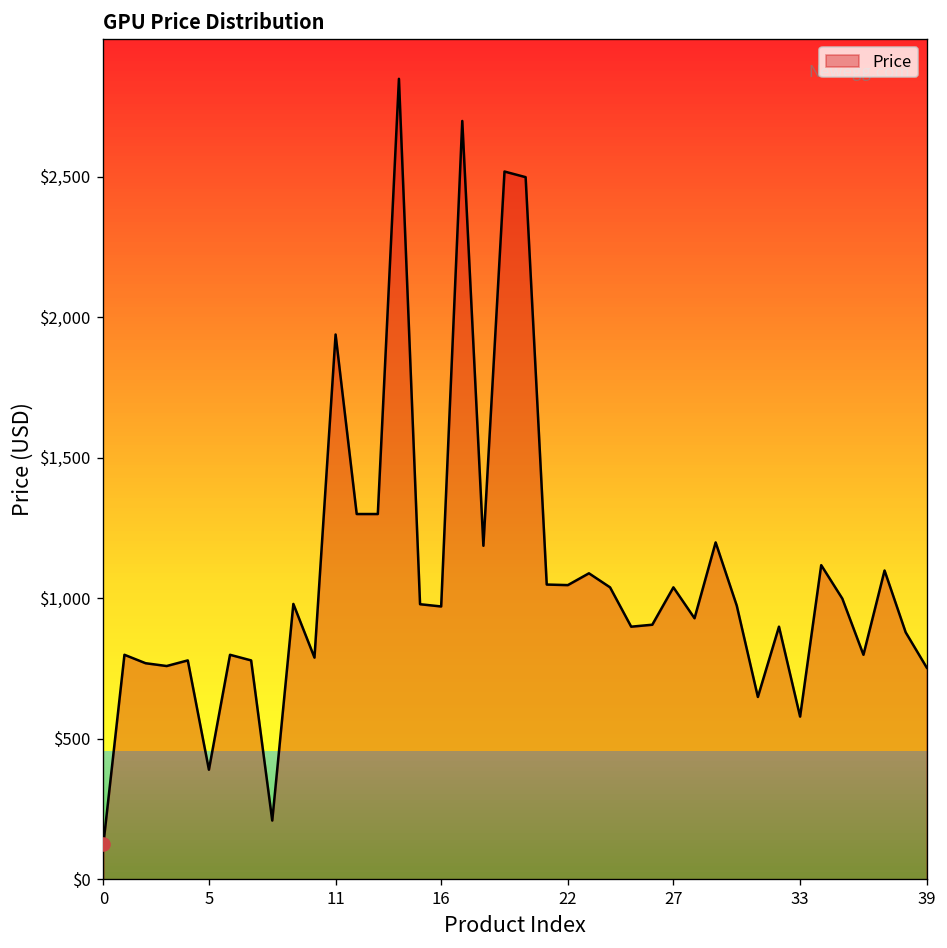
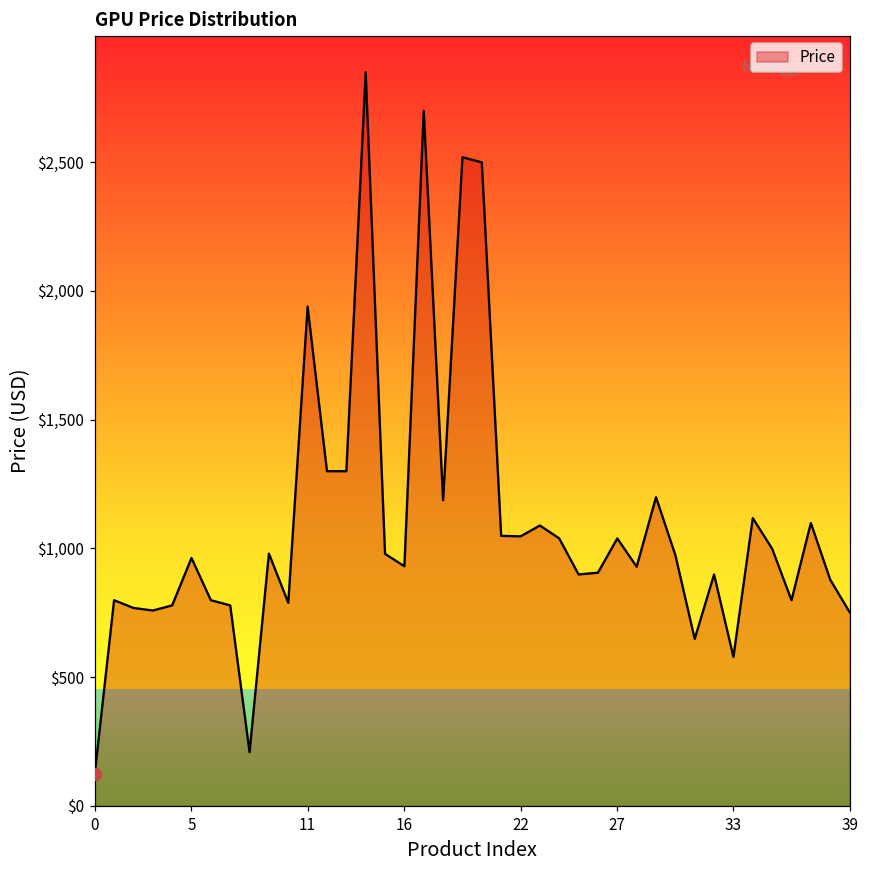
  {
    "Price": {
-     "5": "$390",
+     "5": "$960",
      "11": "$1,940",
-     "16": "$970",
+     "16": "$930",
      "22": "$1,050",
      "27": "$1,040",
      "33": "$580",
      "39": "$750"
    }
  }
